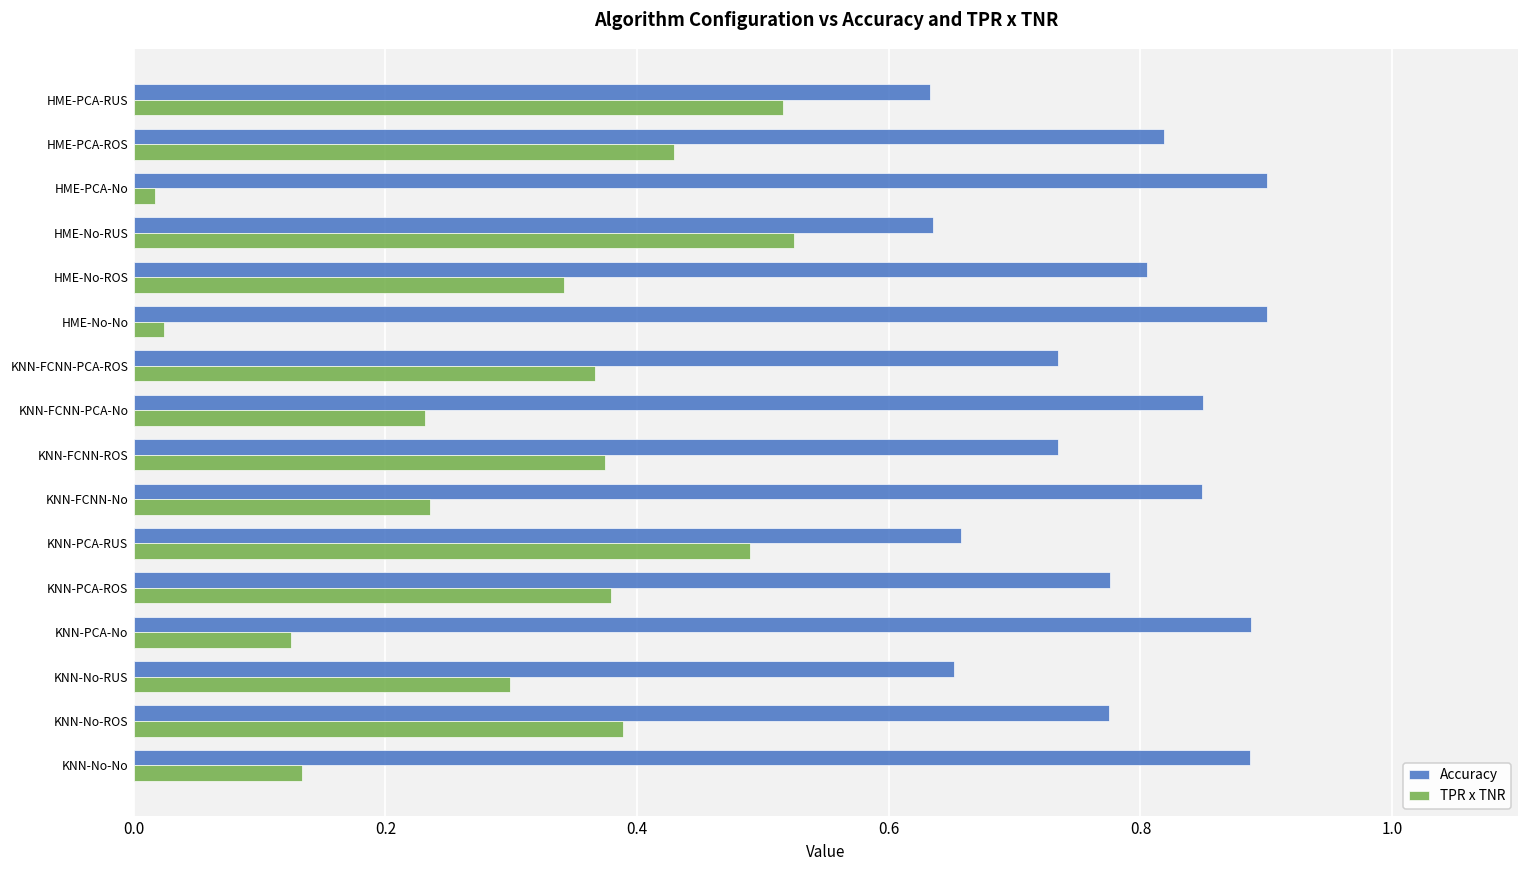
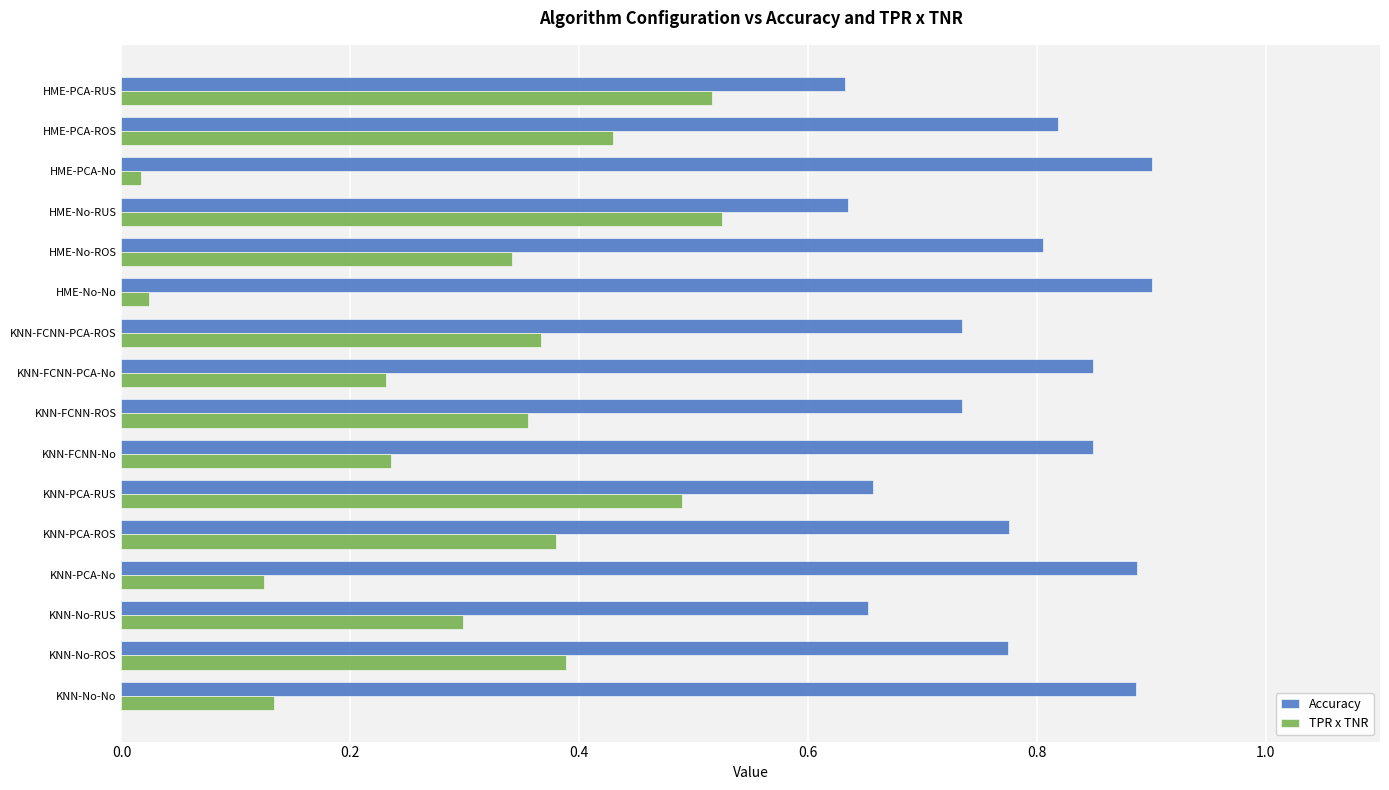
  {
    "Accuracy": {
      "HME-PCA-RUS": 0.633,
      "HME-PCA-ROS": 0.818,
      "HME-PCA-No": 0.900,
      "HME-No-RUS": 0.635,
      "HME-No-ROS": 0.805,
      "HME-No-No": 0.901,
      "KNN-FCNN-PCA-ROS": 0.734,
      "KNN-FCNN-PCA-No": 0.850,
      "KNN-FCNN-ROS": 0.735,
      "KNN-FCNN-No": 0.849,
      "KNN-PCA-RUS": 0.657,
      "KNN-PCA-ROS": 0.776,
      "KNN-PCA-No": 0.887,
      "KNN-No-RUS": 0.652,
      "KNN-No-ROS": 0.775,
      "KNN-No-No": 0.887
    },
    "TPR x TNR": {
      "HME-PCA-RUS": 0.516,
      "HME-PCA-ROS": 0.429,
      "HME-PCA-No": 0.017,
      "HME-No-RUS": 0.525,
      "HME-No-ROS": 0.342,
      "HME-No-No": 0.024,
      "KNN-FCNN-PCA-ROS": 0.366,
      "KNN-FCNN-PCA-No": 0.231,
-     "KNN-FCNN-ROS": 0.374,
+     "KNN-FCNN-ROS": 0.356,
      "KNN-FCNN-No": 0.235,
      "KNN-PCA-RUS": 0.490,
      "KNN-PCA-ROS": 0.379,
      "KNN-PCA-No": 0.125,
      "KNN-No-RUS": 0.299,
      "KNN-No-ROS": 0.389,
      "KNN-No-No": 0.134
    }
  }
